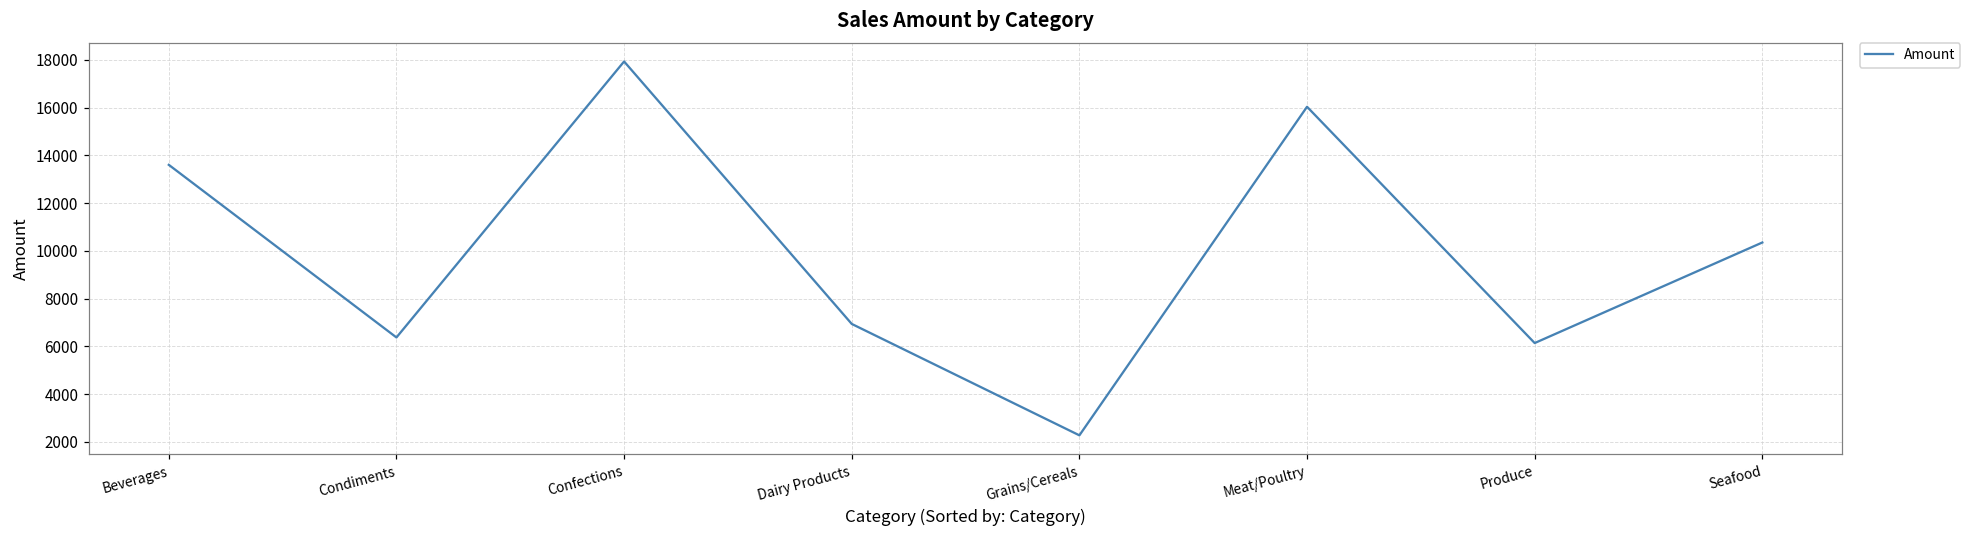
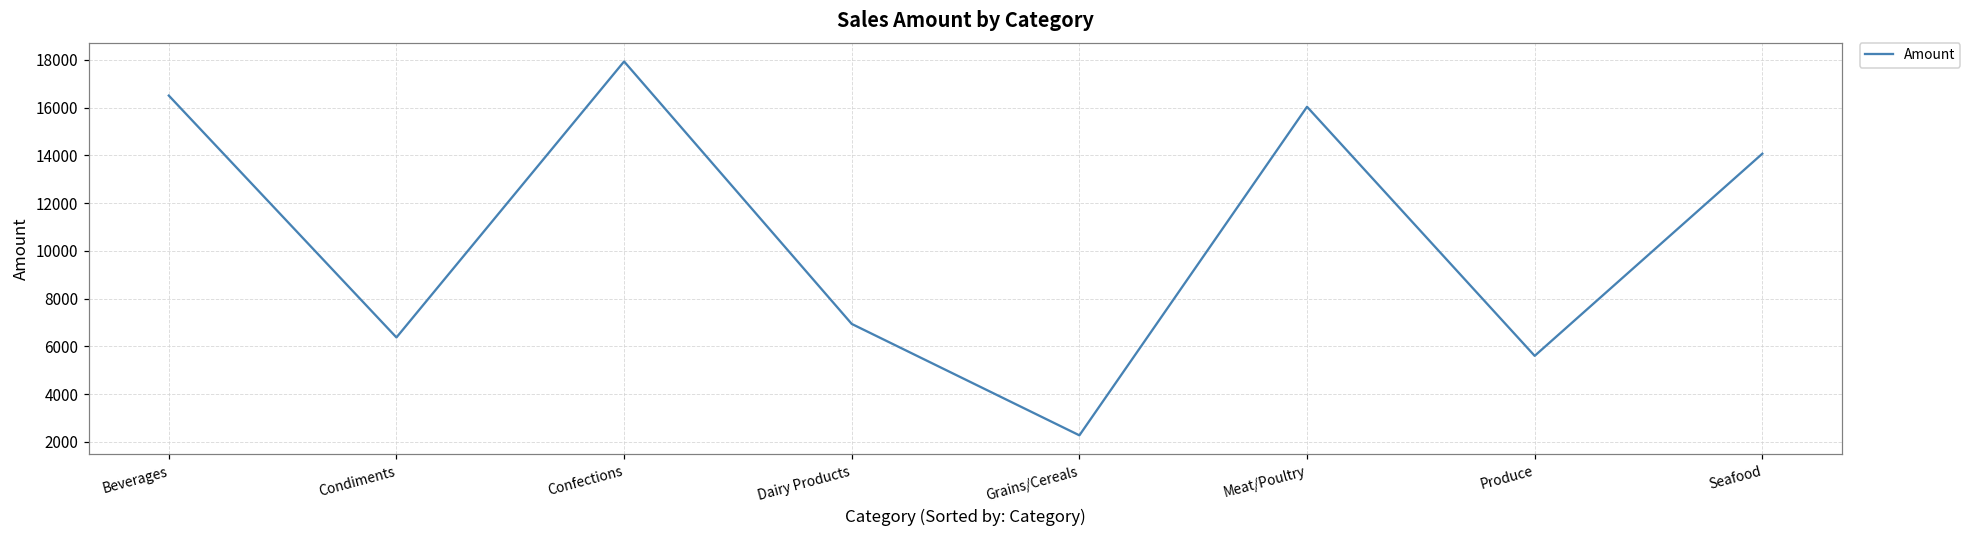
  {
-   "Beverages": 13600,
+   "Beverages": 16500,
    "Condiments": 6400,
    "Confections": 17900,
    "Dairy Products": 6900,
    "Grains/Cereals": 2300,
    "Meat/Poultry": 16000,
-   "Produce": 6100,
-   "Seafood": 10400
+   "Produce": 5600,
+   "Seafood": 14100
  }
